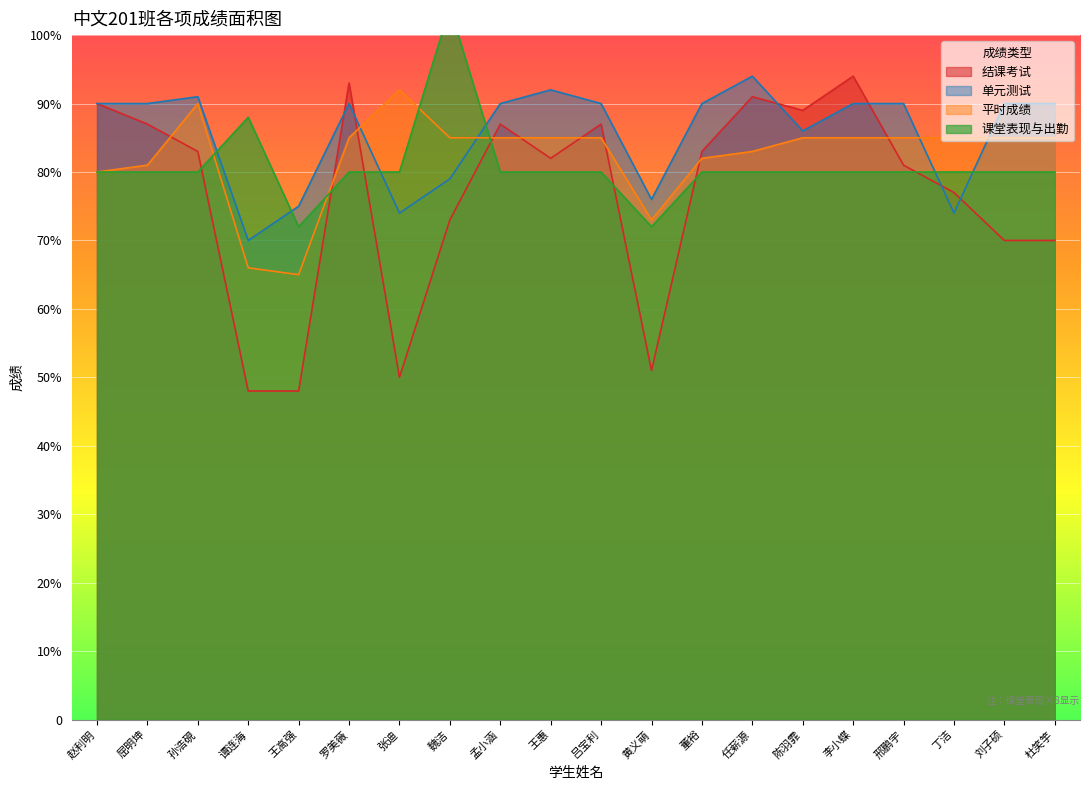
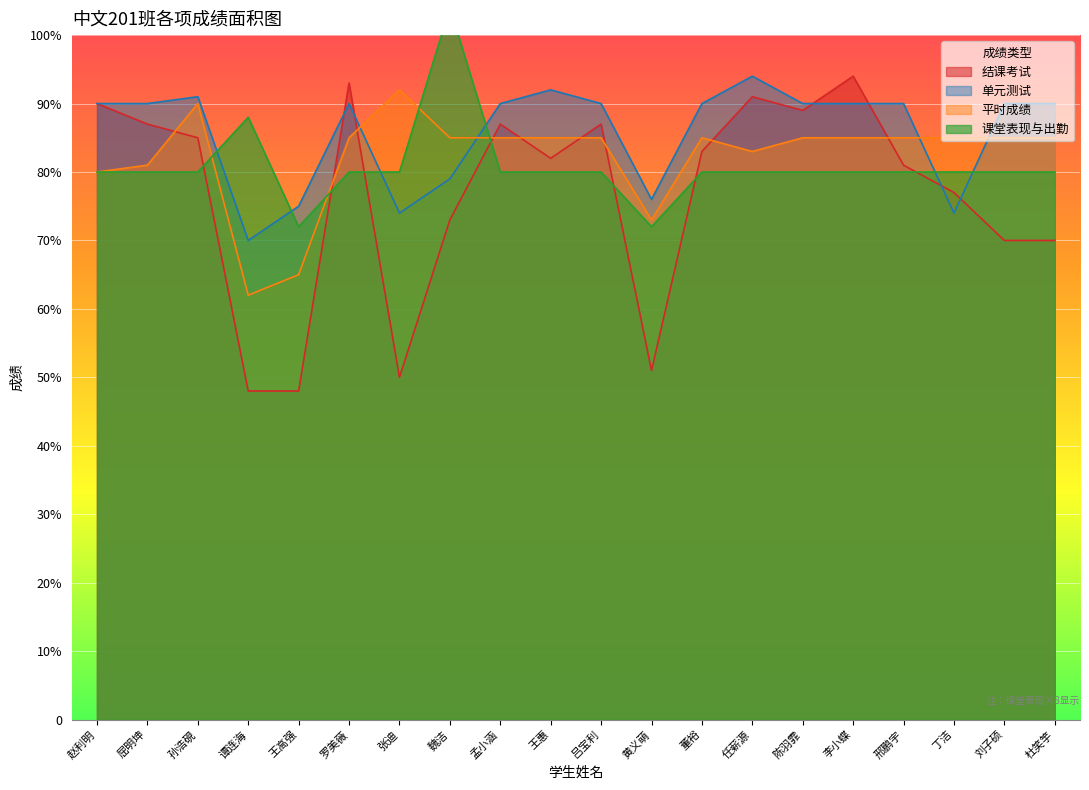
  {
    "结课考试": {
      "屈明坤": "87%",
-     "孙浩硯": "83%",
+     "孙浩硯": "85%",
      "谭连海": "48%",
      "王高强": "48%",
      "罗美薇": "93%",
      "张迪": "50%",
      "魏洁": "73%",
      "孟小涵": "87%",
      "王惠": "82%",
      "吕宝利": "87%",
      "黄义萌": "51%",
      "董裕": "83%",
      "任薪源": "91%",
      "陈羽霏": "89%",
      "李小蝶": "94%",
      "邢鹏宇": "81%",
      "丁洁": "77%",
      "刘子硕": "70%",
      "杜笑竽": "70%"
    },
    "单元测试": {
      "屈明坤": "90%",
      "孙浩硯": "91%",
      "谭连海": "70%",
      "王高强": "75%",
      "罗美薇": "90%",
      "张迪": "74%",
      "魏洁": "79%",
      "孟小涵": "90%",
      "王惠": "92%",
      "吕宝利": "90%",
      "黄义萌": "76%",
      "董裕": "90%",
      "任薪源": "94%",
-     "陈羽霏": "86%",
+     "陈羽霏": "90%",
      "李小蝶": "90%",
      "邢鹏宇": "90%",
      "丁洁": "74%"
    },
    "平时成绩": {
      "屈明坤": "81%",
      "孙浩硯": "90%",
-     "谭连海": "66%",
+     "谭连海": "62%",
      "王高强": "65%",
      "罗美薇": "85%",
      "张迪": "92%",
      "魏洁": "85%",
      "孟小涵": "85%",
      "王惠": "85%",
      "吕宝利": "85%",
      "黄义萌": "73%",
-     "董裕": "82%",
+     "董裕": "85%",
      "任薪源": "83%",
      "陈羽霏": "85%",
      "李小蝶": "85%",
      "邢鹏宇": "85%"
    },
    "课堂表现与出勤": {
      "屈明坤": "80%",
      "孙浩硯": "80%",
      "谭连海": "88%",
      "王高强": "72%",
      "罗美薇": "80%",
      "张迪": "80%",
      "孟小涵": "80%",
      "王惠": "80%",
      "吕宝利": "80%",
      "黄义萌": "72%",
      "董裕": "80%",
      "任薪源": "80%",
      "陈羽霏": "80%",
      "李小蝶": "80%",
      "邢鹏宇": "80%",
      "丁洁": "80%",
      "刘子硕": "80%",
      "杜笑竽": "80%"
    }
  }
